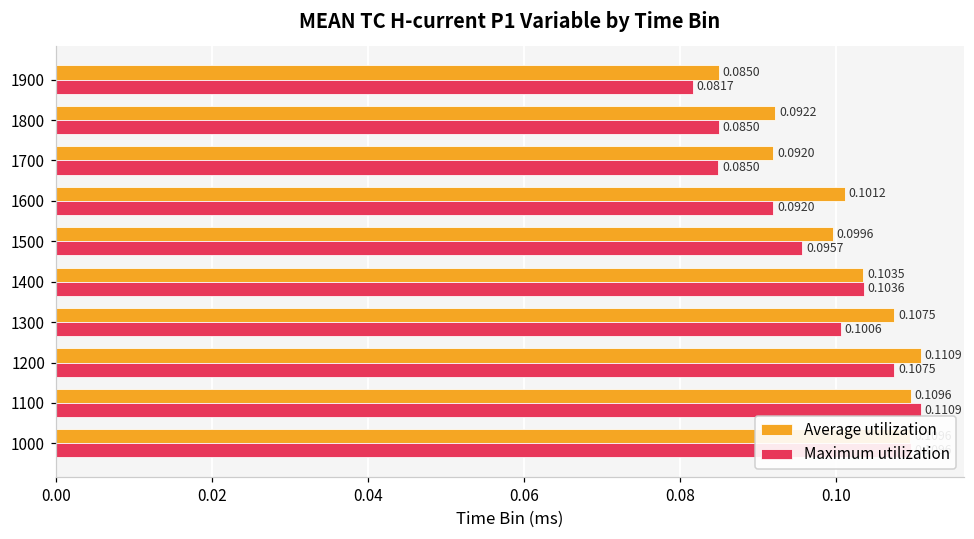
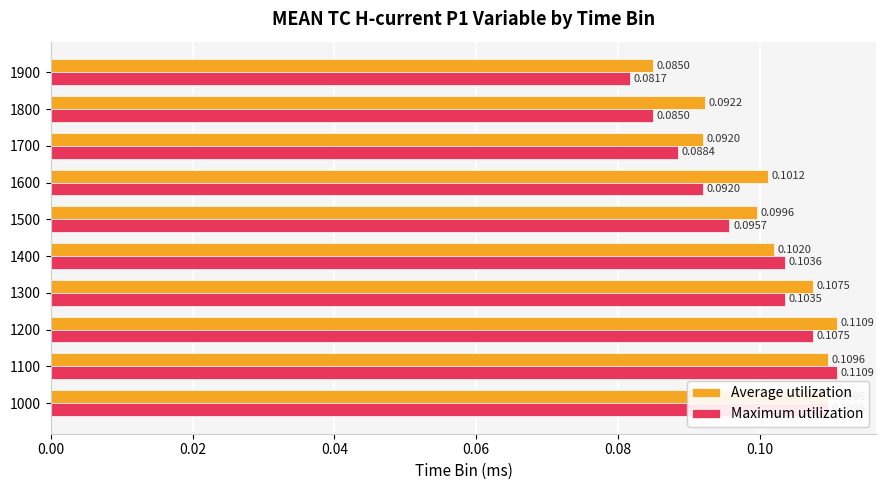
  {
    "Average utilization": {
      "1900": 0.0850,
      "1800": 0.0922,
      "1700": 0.0920,
      "1600": 0.1012,
      "1500": 0.0996,
-     "1400": 0.1035,
+     "1400": 0.1020,
      "1300": 0.1075,
      "1200": 0.1109,
      "1100": 0.1096
    },
    "Maximum utilization": {
      "1900": 0.0817,
      "1800": 0.0850,
-     "1700": 0.0850,
+     "1700": 0.0884,
      "1600": 0.0920,
      "1500": 0.0957,
      "1400": 0.1036,
-     "1300": 0.1006,
+     "1300": 0.1035,
      "1200": 0.1075,
      "1100": 0.1109
    }
  }
